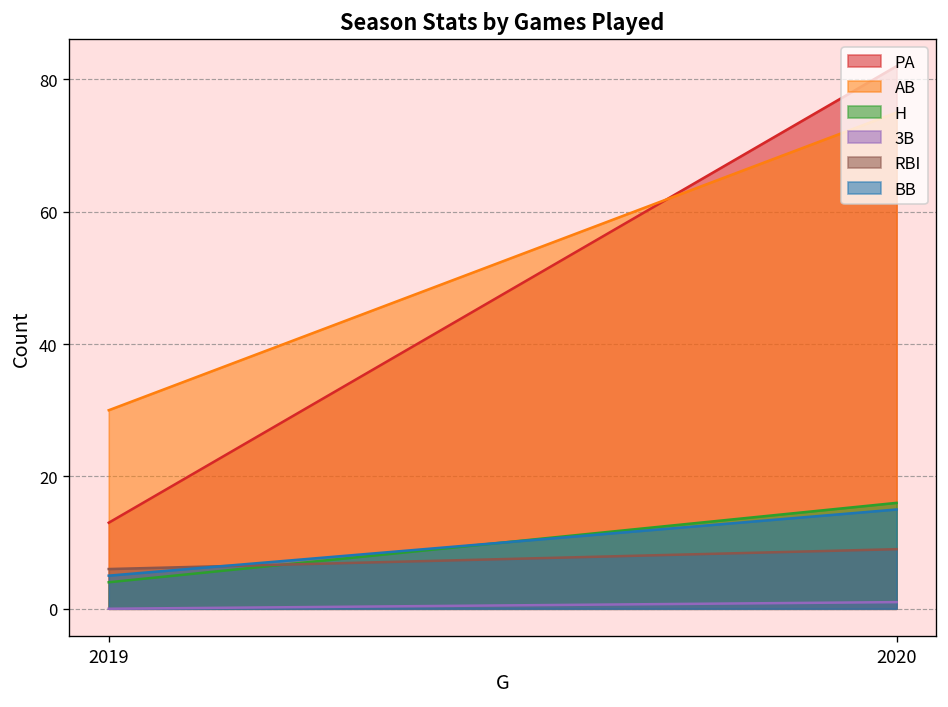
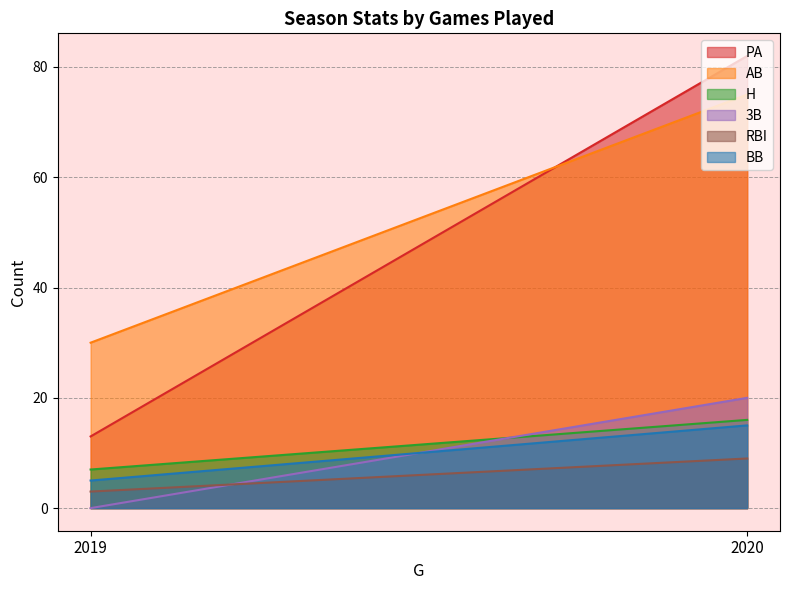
  {
    "PA": {
      "2019": 13
    },
    "AB": {
      "2019": 30
    },
    "H": {
-     "2019": 4,
+     "2019": 7,
      "2020": 16
    },
    "3B": {
      "2019": 0,
-     "2020": 1
+     "2020": 20
    },
    "RBI": {
-     "2019": 6,
+     "2019": 3,
      "2020": 9
    },
    "BB": {
      "2019": 5,
      "2020": 15
    }
  }
